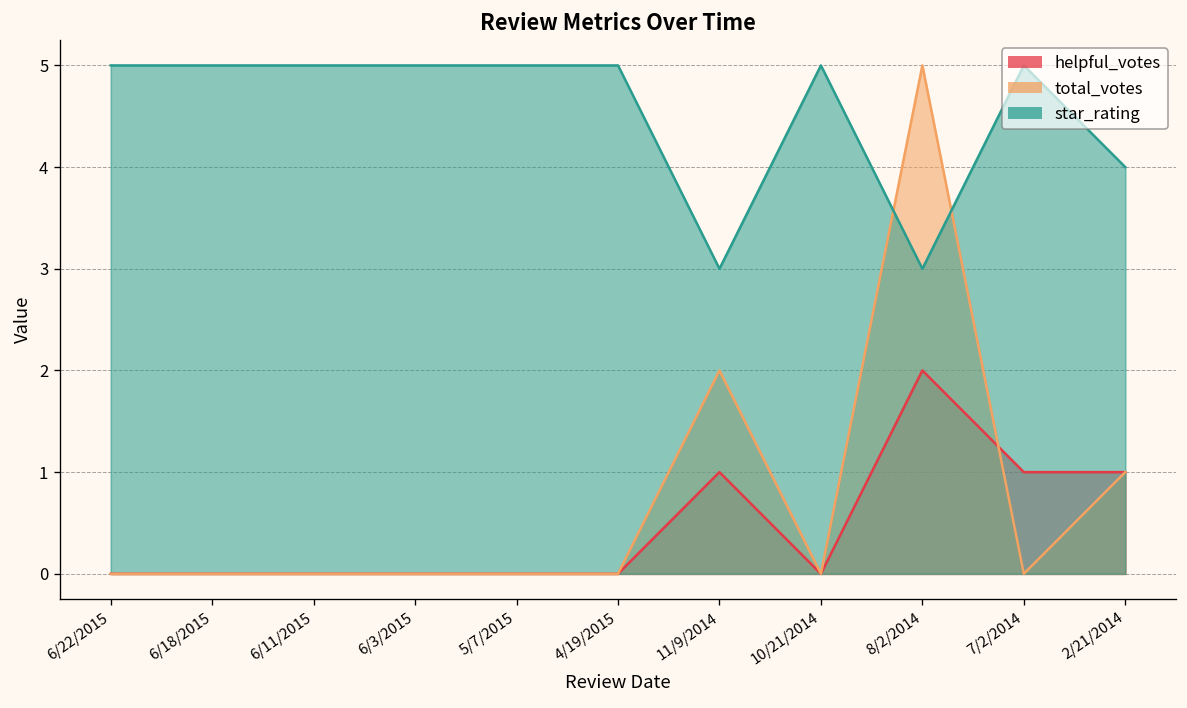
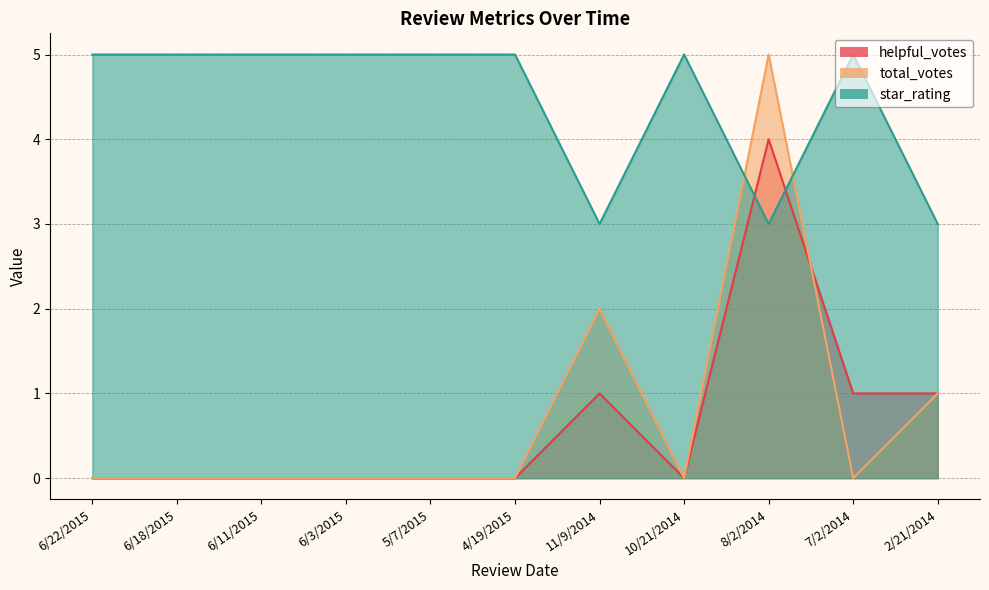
  {
    "helpful_votes": {
      "11/9/2014": 1,
-     "8/2/2014": 2,
+     "8/2/2014": 4,
      "7/2/2014": 1
    },
    "total_votes": {
      "11/9/2014": 2,
      "8/2/2014": 5,
      "7/2/2014": 0
    },
    "star_rating": {
      "6/22/2015": 5,
      "6/18/2015": 5,
      "6/11/2015": 5,
      "6/3/2015": 5,
      "5/7/2015": 5,
      "4/19/2015": 5,
      "11/9/2014": 3,
      "10/21/2014": 5,
      "8/2/2014": 3,
-     "2/21/2014": 4
+     "2/21/2014": 3
    }
  }
